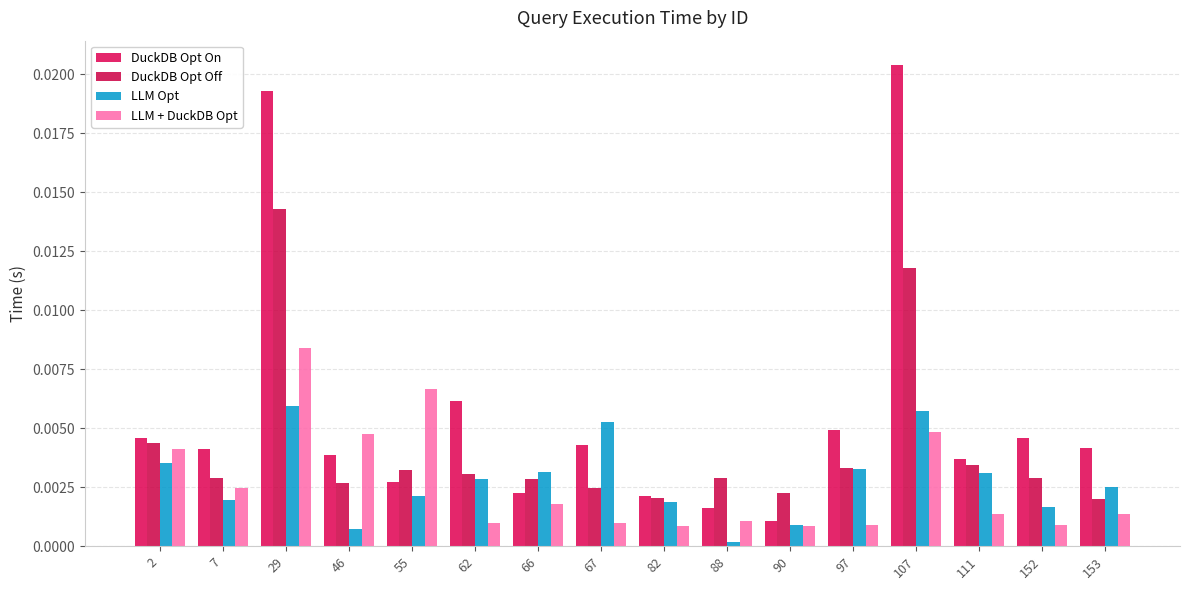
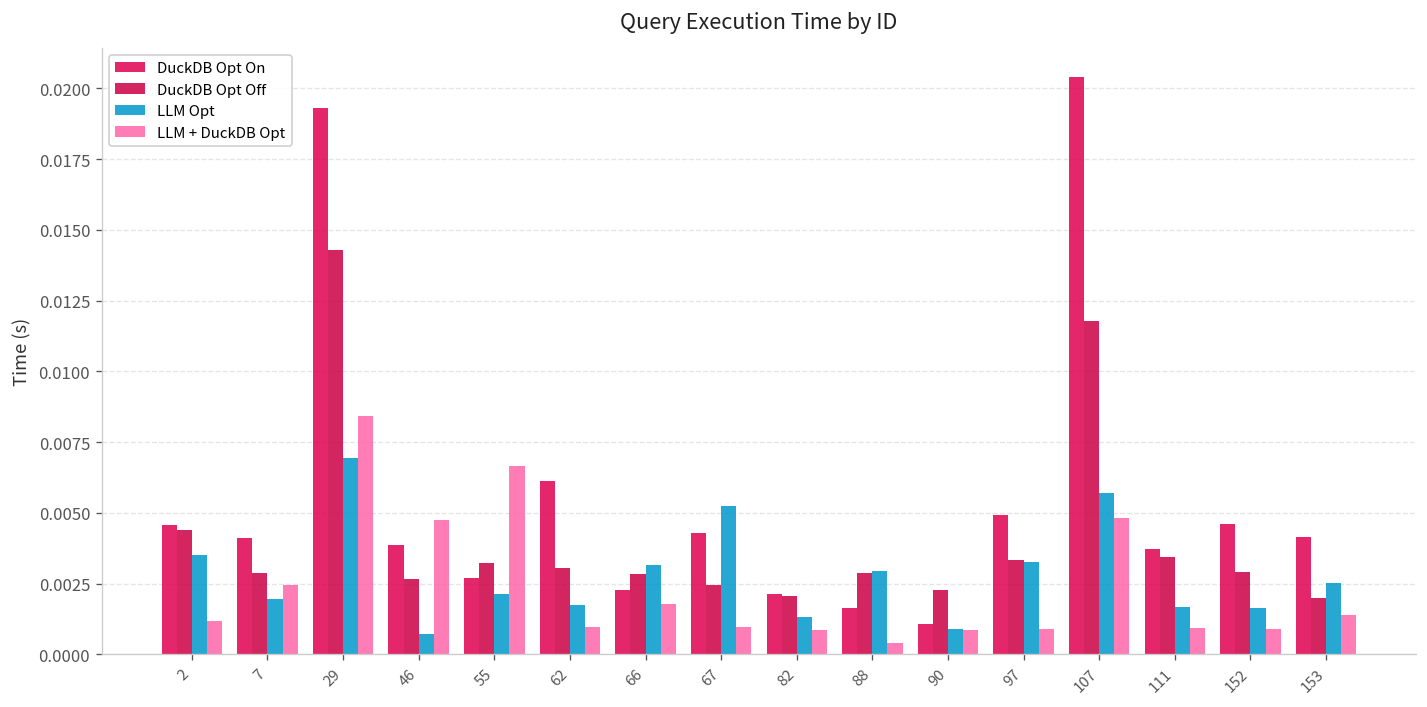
  {
    "LLM Opt": {
      "2": 0.0035,
      "7": 0.0020,
-     "29": 0.0059,
+     "29": 0.0069,
      "46": 0.0007,
      "55": 0.0021,
-     "62": 0.0028,
+     "62": 0.0017,
      "66": 0.0032,
      "67": 0.0053,
-     "82": 0.0019,
-     "88": 0.0002,
+     "82": 0.0013,
+     "88": 0.0029,
      "90": 0.0009,
      "97": 0.0033,
      "107": 0.0057,
-     "111": 0.0031,
+     "111": 0.0017,
      "152": 0.0017,
      "153": 0.0025
    },
    "LLM + DuckDB Opt": {
-     "2": 0.0041,
+     "2": 0.0012,
      "7": 0.0025,
      "29": 0.0084,
      "46": 0.0048,
      "55": 0.0066,
      "62": 0.0010,
      "66": 0.0018,
      "67": 0.0010,
      "82": 0.0009,
-     "88": 0.0011,
+     "88": 0.0004,
      "90": 0.0009,
      "97": 0.0009,
      "107": 0.0048,
-     "111": 0.0014,
+     "111": 0.0009,
      "152": 0.0009,
      "153": 0.0014
    }
  }
